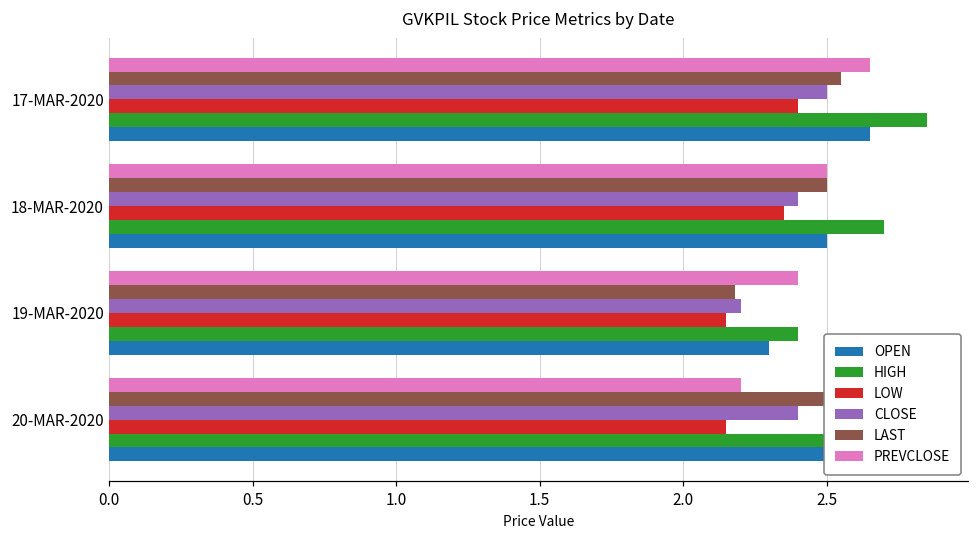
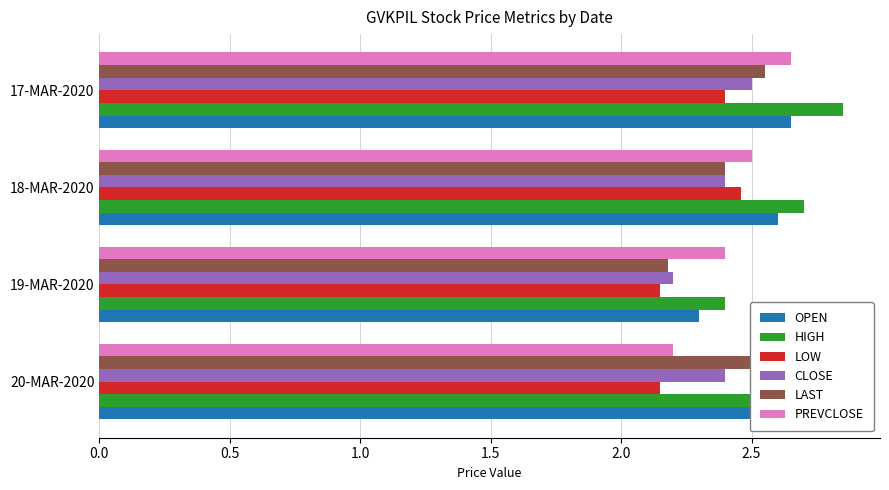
  {
    "OPEN": {
      "17-MAR-2020": 2.65,
-     "18-MAR-2020": 2.5,
+     "18-MAR-2020": 2.6,
      "19-MAR-2020": 2.3
    },
    "HIGH": {
      "17-MAR-2020": 2.85,
      "18-MAR-2020": 2.70,
      "19-MAR-2020": 2.40
    },
    "LOW": {
      "17-MAR-2020": 2.40,
-     "18-MAR-2020": 2.35,
+     "18-MAR-2020": 2.46,
      "19-MAR-2020": 2.15,
      "20-MAR-2020": 2.15
    },
    "CLOSE": {
      "17-MAR-2020": 2.50,
      "18-MAR-2020": 2.40,
      "19-MAR-2020": 2.20,
      "20-MAR-2020": 2.40
    },
    "LAST": {
      "17-MAR-2020": 2.55,
-     "18-MAR-2020": 2.5,
+     "18-MAR-2020": 2.4,
      "19-MAR-2020": 2.18
    },
    "PREVCLOSE": {
      "17-MAR-2020": 2.65,
      "18-MAR-2020": 2.50,
      "19-MAR-2020": 2.40,
      "20-MAR-2020": 2.20
    }
  }
